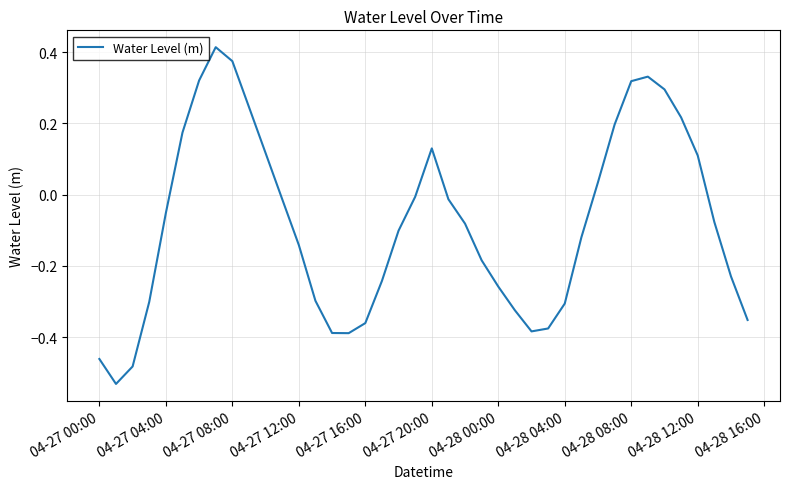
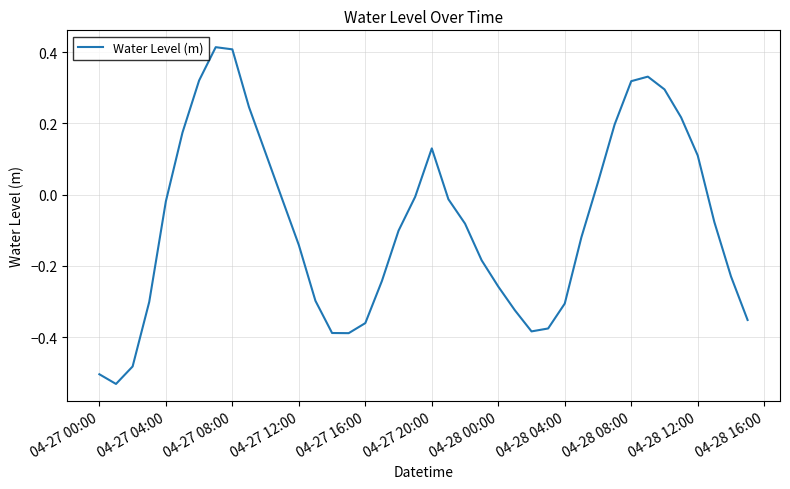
  {
-   "04-27 00:00": -0.46,
-   "04-27 04:00": -0.05,
-   "04-27 08:00": 0.37,
+   "04-27 00:00": -0.50,
+   "04-27 04:00": -0.02,
+   "04-27 08:00": 0.41,
    "04-27 12:00": -0.14,
    "04-27 16:00": -0.36,
    "04-27 20:00": 0.13,
    "04-28 00:00": -0.26,
    "04-28 04:00": -0.31,
    "04-28 08:00": 0.32,
    "04-28 12:00": 0.11
  }
